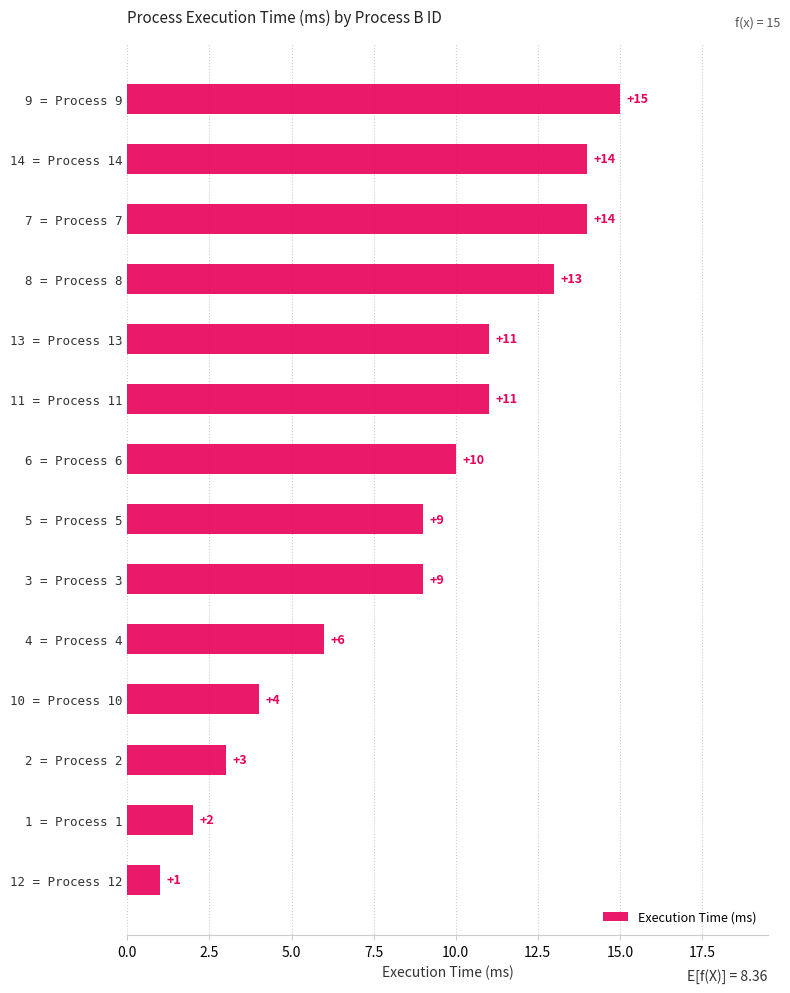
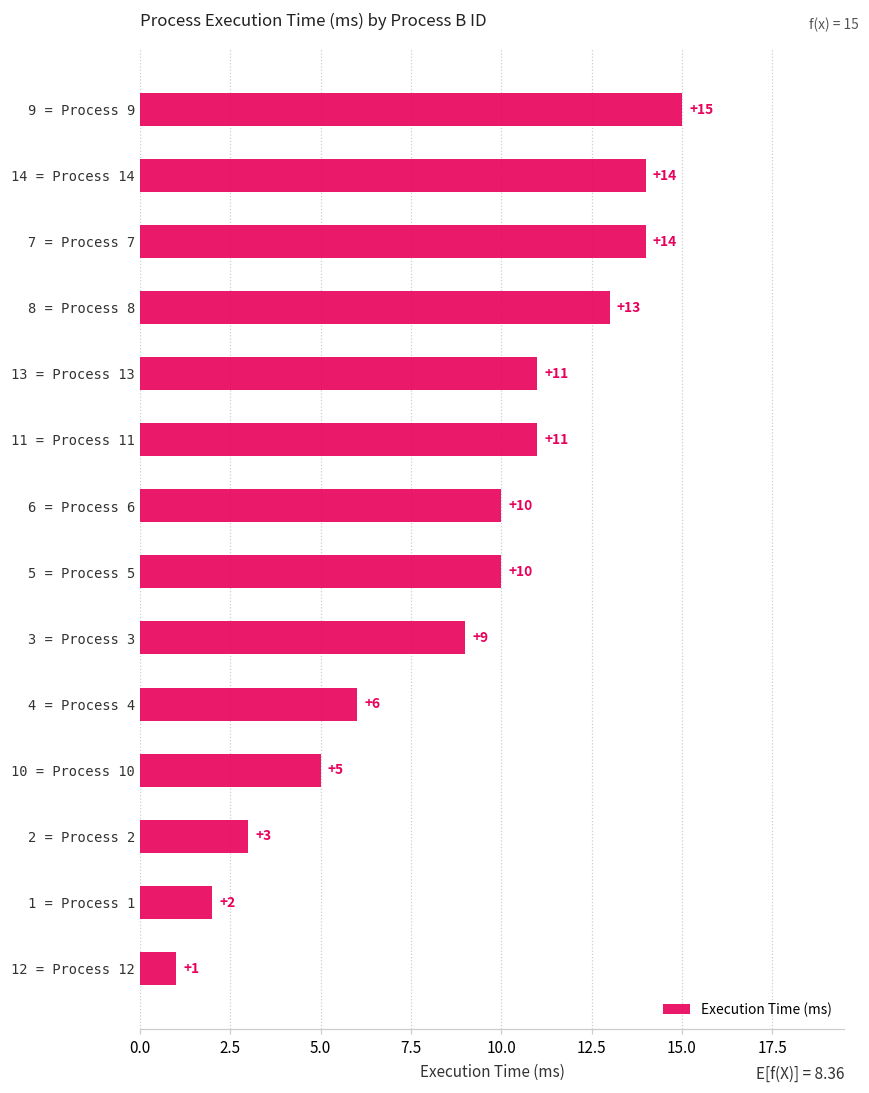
  {
    "9 = Process 9": "+15",
    "14 = Process 14": "+14",
    "7 = Process 7": "+14",
    "8 = Process 8": "+13",
    "13 = Process 13": "+11",
    "11 = Process 11": "+11",
    "6 = Process 6": "+10",
-   "5 = Process 5": "+9",
+   "5 = Process 5": "+10",
    "3 = Process 3": "+9",
    "4 = Process 4": "+6",
-   "10 = Process 10": "+4",
+   "10 = Process 10": "+5",
    "2 = Process 2": "+3",
    "1 = Process 1": "+2",
    "12 = Process 12": "+1"
  }
